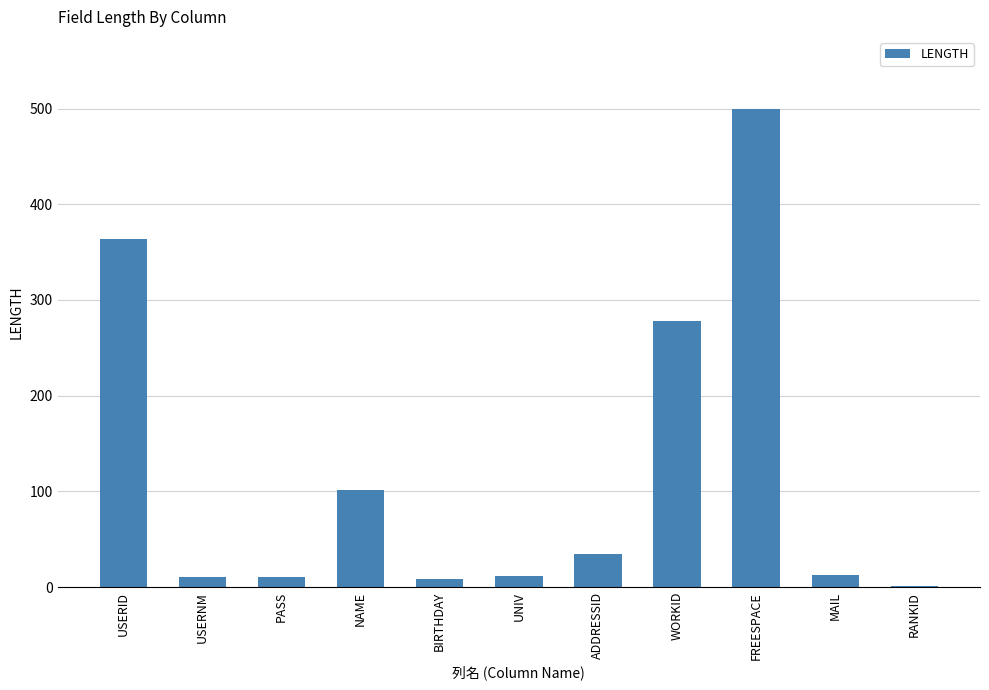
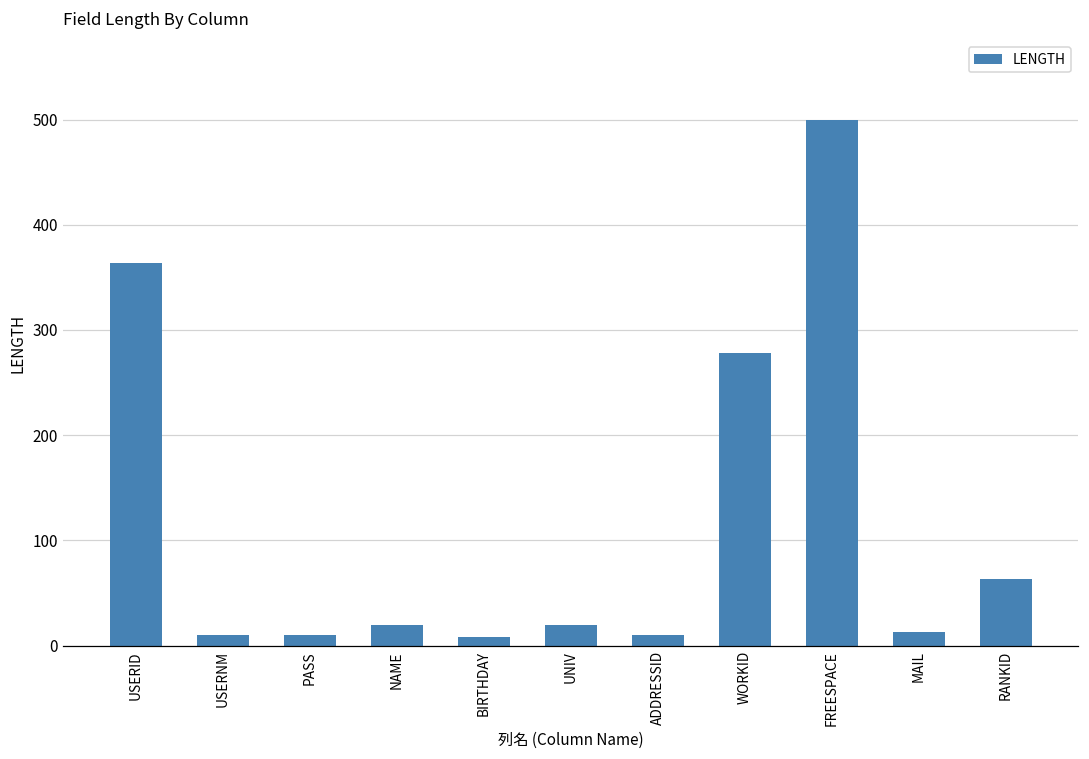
  {
    "USERID": 360,
    "USERNM": 10,
    "PASS": 10,
-   "NAME": 100,
+   "NAME": 20,
    "BIRTHDAY": 10,
-   "UNIV": 10,
-   "ADDRESSID": 40,
+   "UNIV": 20,
+   "ADDRESSID": 10,
    "WORKID": 280,
    "FREESPACE": 500,
    "MAIL": 10,
-   "RANKID": 0
+   "RANKID": 60
  }
